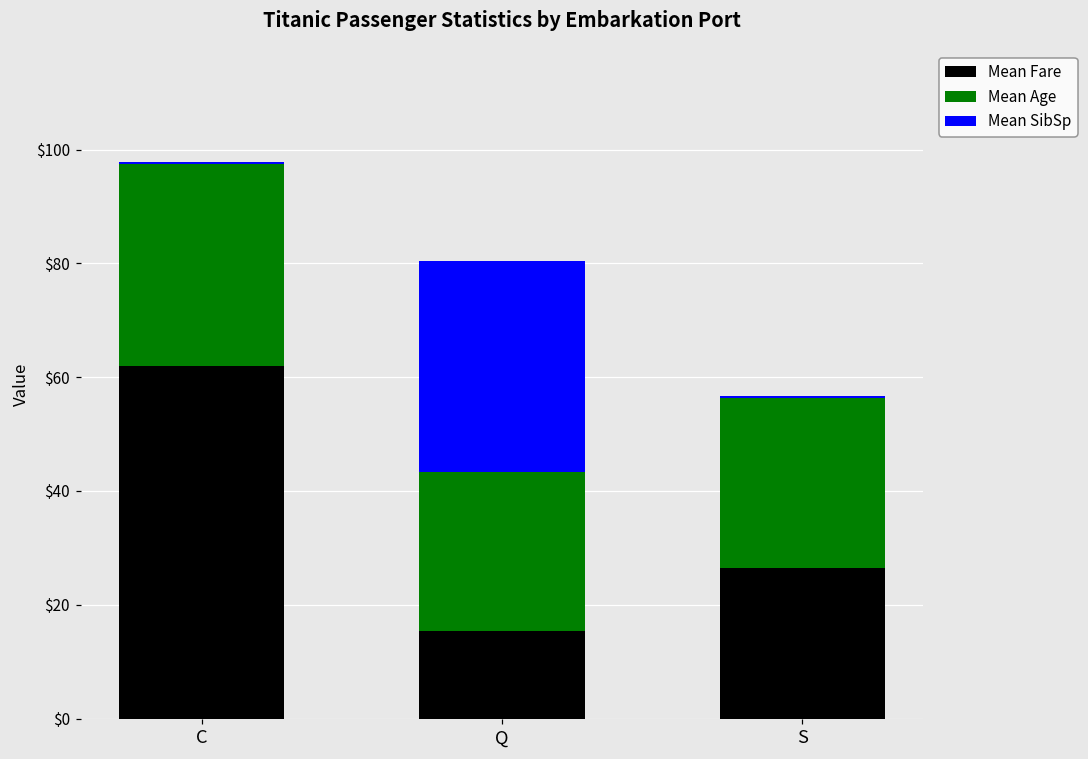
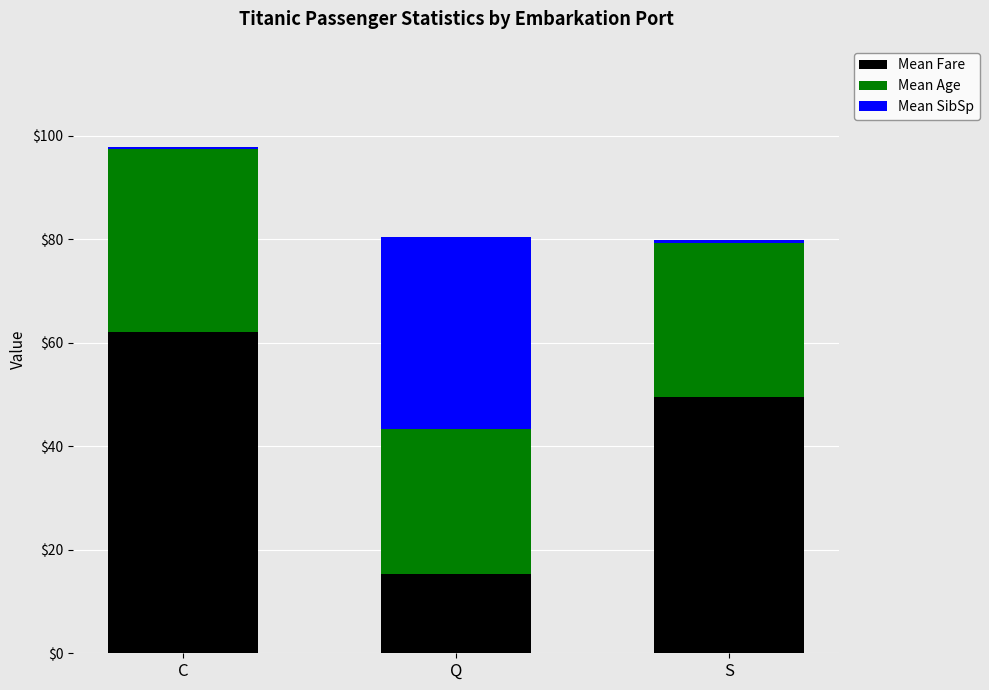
  {
    "Mean Fare": {
      "C": "$62",
      "Q": "$15",
-     "S": "$26"
+     "S": "$49"
    },
    "Mean Age": {
      "C": "$35",
      "Q": "$28",
      "S": "$30"
    },
    "Mean SibSp": {
      "Q": "$37"
    }
  }
